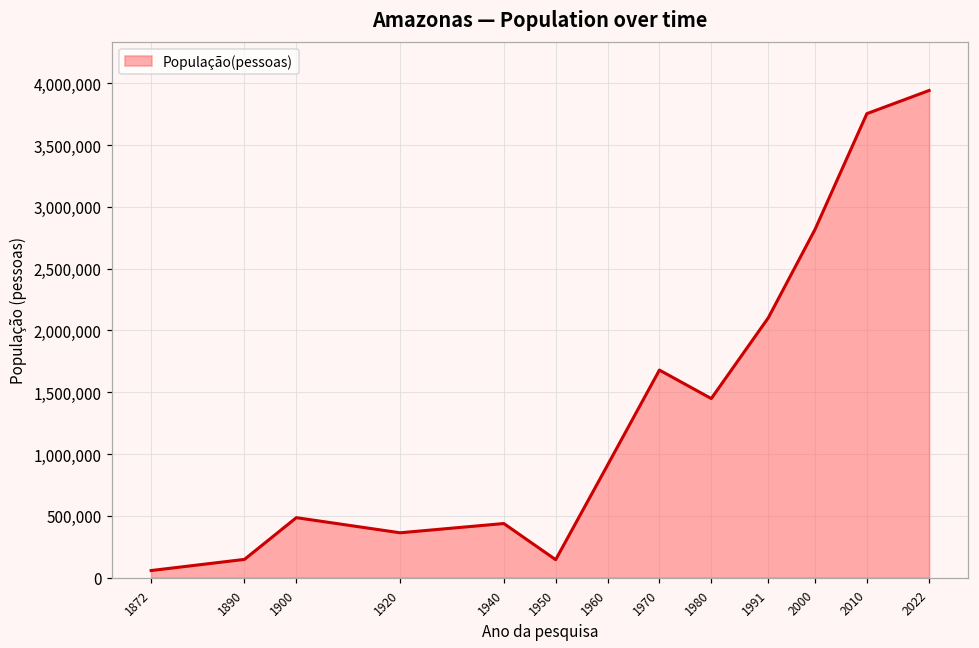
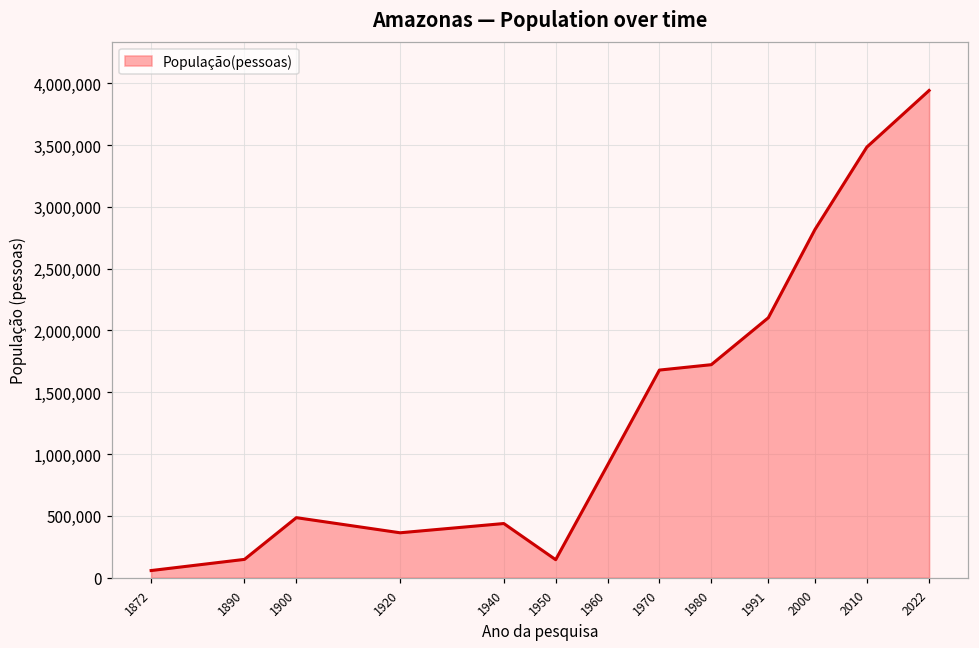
  {
    "1872": "60,000",
    "1890": "150,000",
    "1900": "490,000",
    "1920": "360,000",
    "1940": "440,000",
    "1950": "150,000",
    "1960": "910,000",
    "1970": "1,680,000",
-   "1980": "1,450,000",
+   "1980": "1,720,000",
    "1991": "2,100,000",
    "2000": "2,820,000",
-   "2010": "3,750,000",
+   "2010": "3,480,000",
    "2022": "3,940,000"
  }
